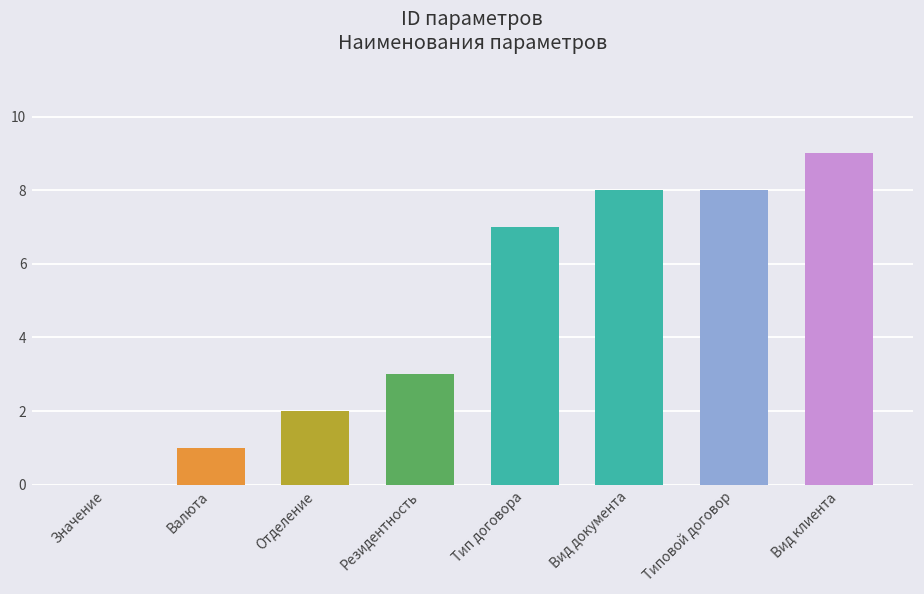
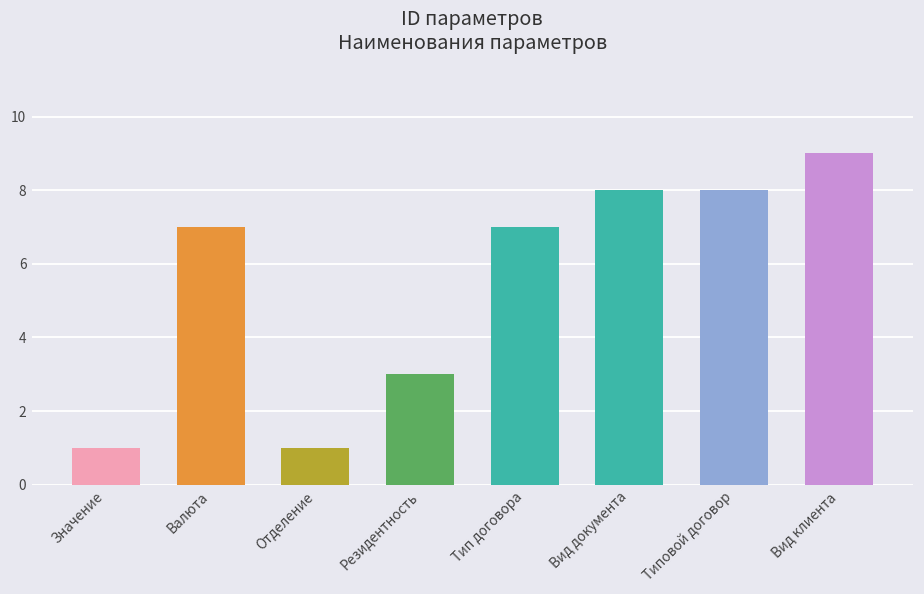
  {
-   "Значение": 0,
-   "Валюта": 1,
-   "Отделение": 2,
+   "Значение": 1,
+   "Валюта": 7,
+   "Отделение": 1,
    "Резидентность": 3,
    "Тип договора": 7,
    "Вид документа": 8,
    "Типовой договор": 8,
    "Вид клиента": 9
  }
